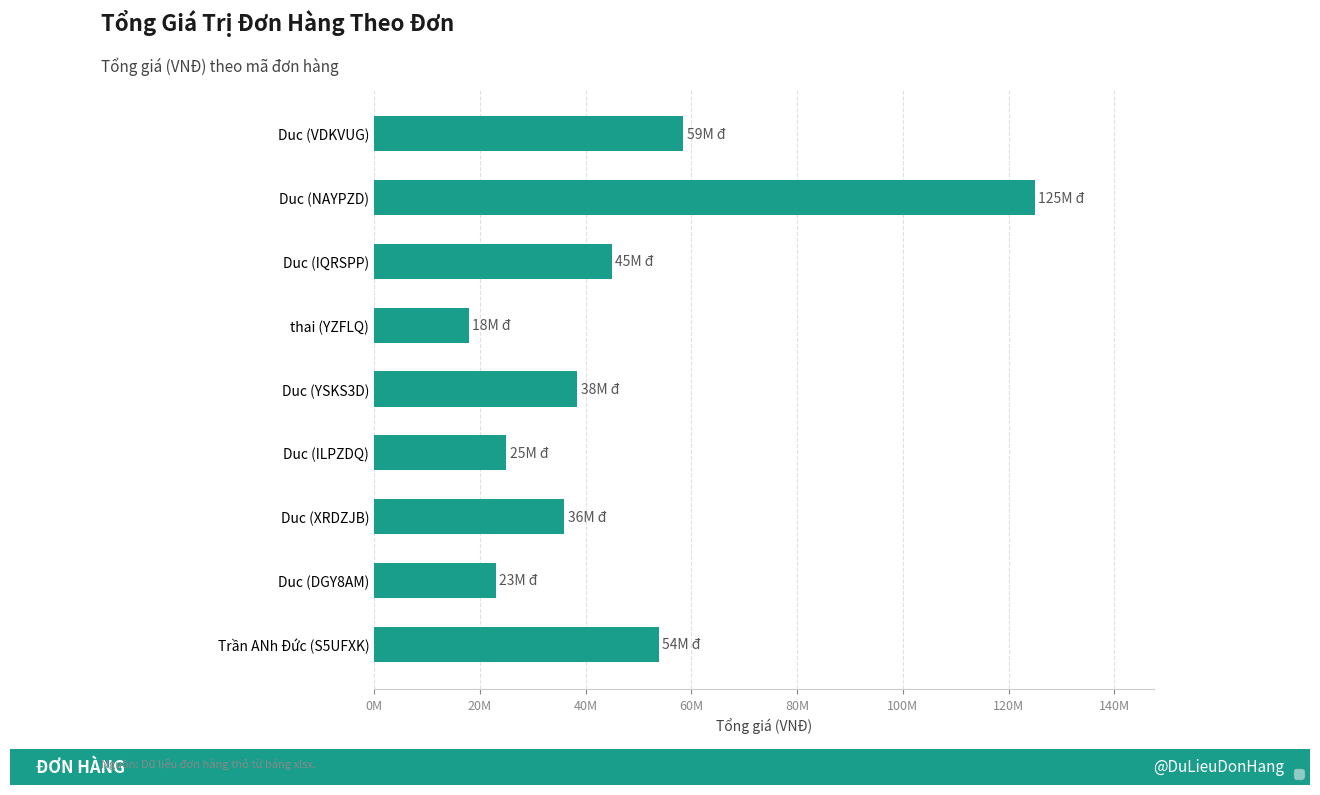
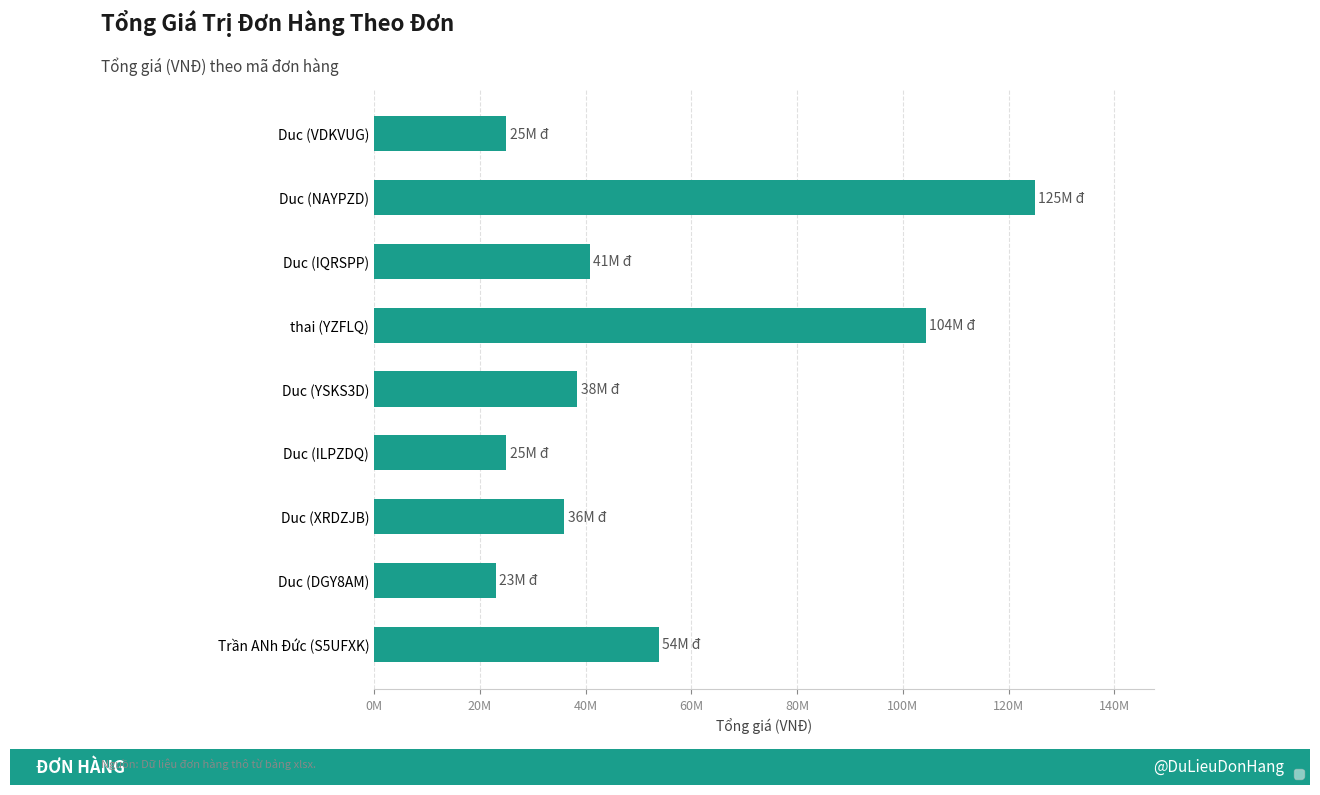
  {
-   "Duc (VDKVUG)": "59M",
+   "Duc (VDKVUG)": "25M",
    "Duc (NAYPZD)": "125M",
-   "Duc (IQRSPP)": "45M",
-   "thai (YZFLQ)": "18M",
+   "Duc (IQRSPP)": "41M",
+   "thai (YZFLQ)": "104M",
    "Duc (YSKS3D)": "38M",
    "Duc (ILPZDQ)": "25M",
    "Duc (XRDZJB)": "36M",
    "Duc (DGY8AM)": "23M",
    "Trần ANh Đức (S5UFXK)": "54M"
  }
